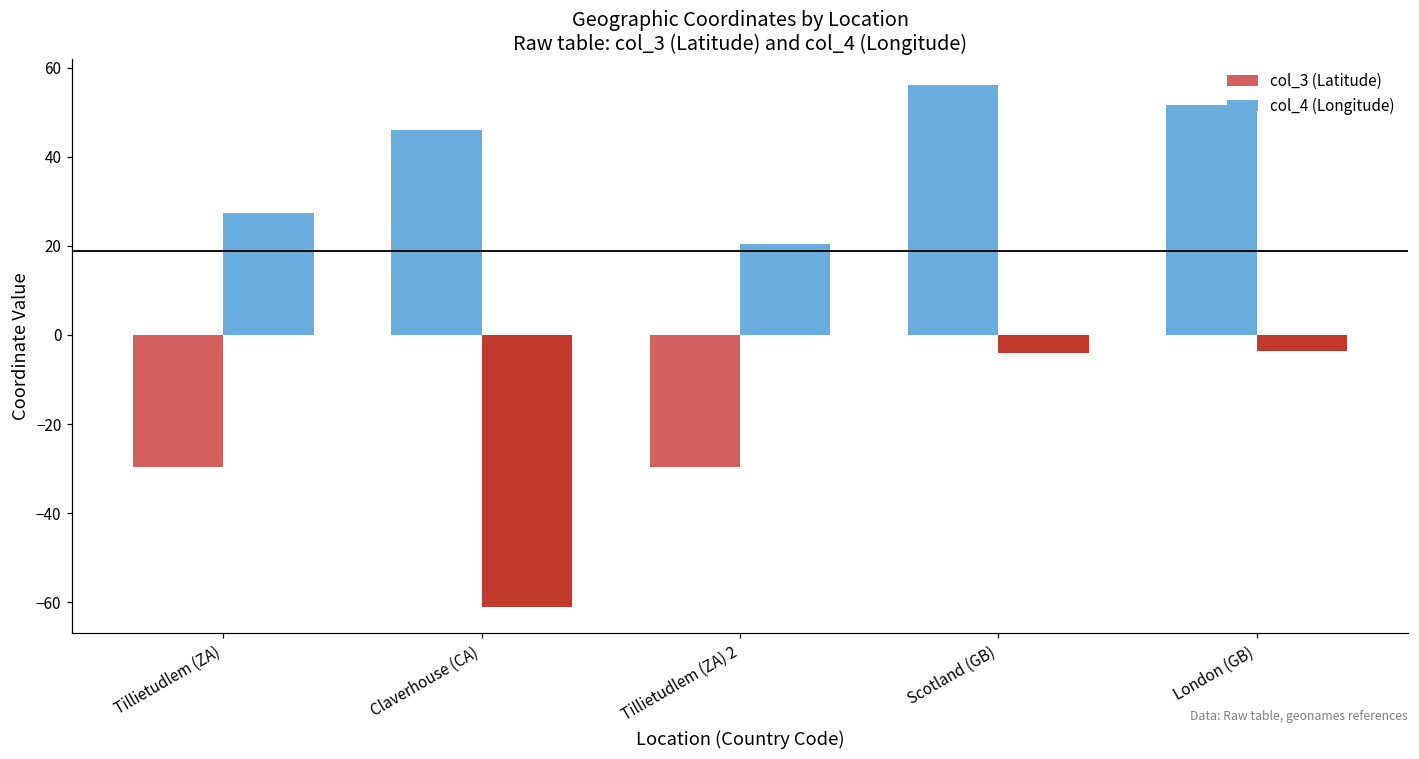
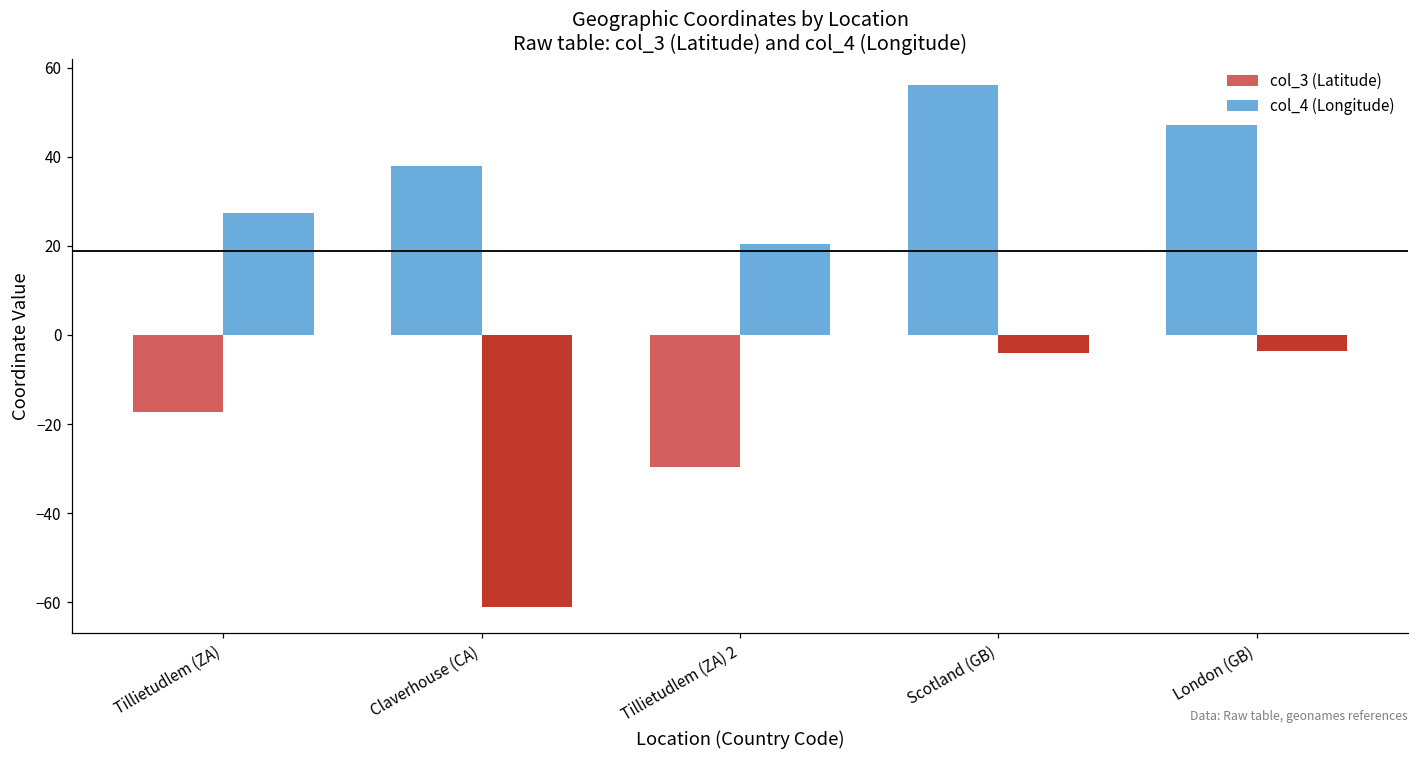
  {
    "col_3 (Latitude)": {
-     "Tillietudlem (ZA)": -30,
-     "Claverhouse (CA)": 46,
+     "Tillietudlem (ZA)": -17,
+     "Claverhouse (CA)": 38,
      "Tillietudlem (ZA) 2": -30,
      "Scotland (GB)": 56,
-     "London (GB)": 52
+     "London (GB)": 47
    },
    "col_4 (Longitude)": {
      "Tillietudlem (ZA)": 27,
      "Claverhouse (CA)": -61,
      "Tillietudlem (ZA) 2": 20,
      "Scotland (GB)": -4,
      "London (GB)": -4
    }
  }
